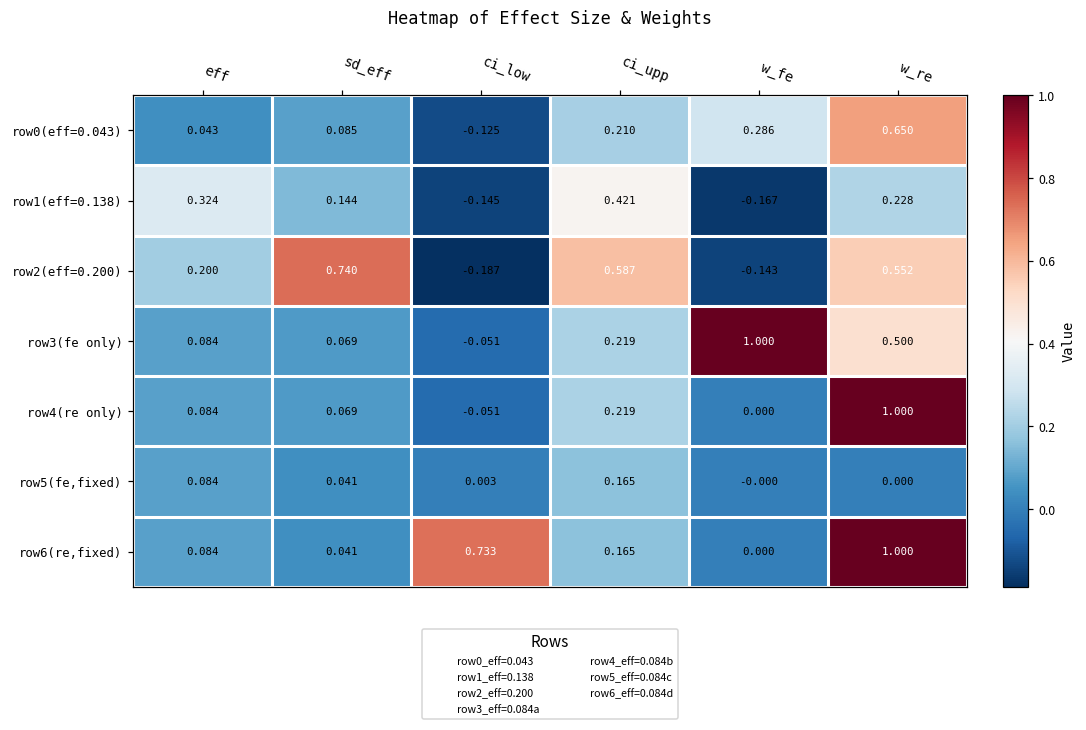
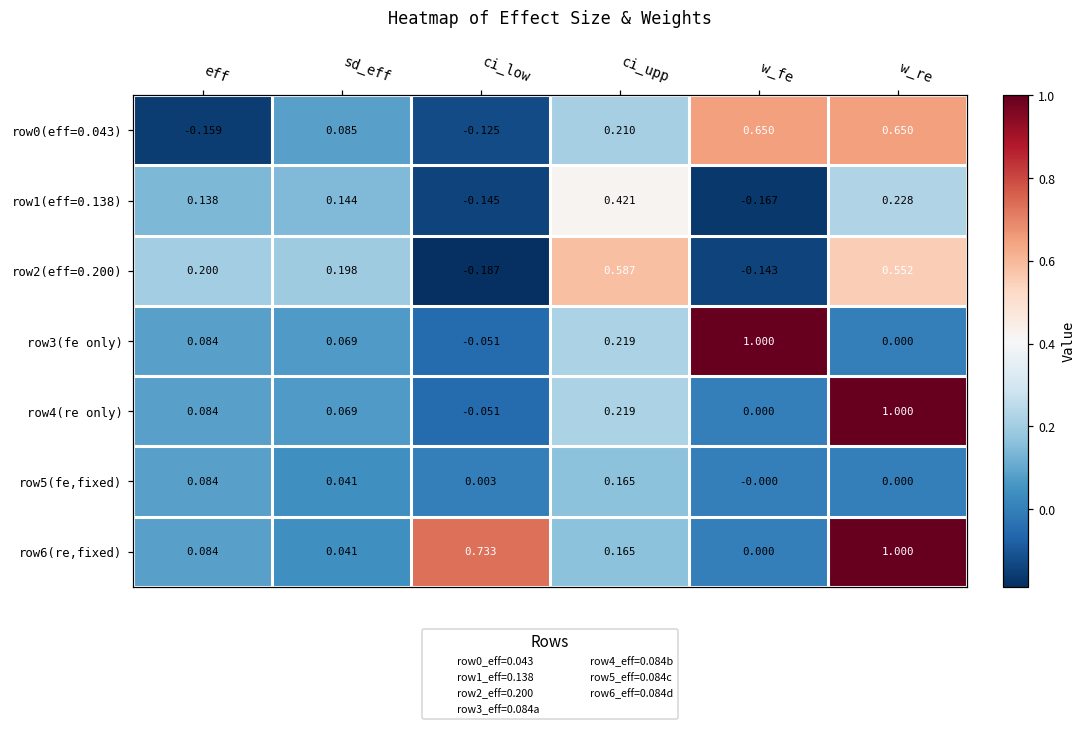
  {
    "row0(eff=0.043)": {
-     "eff": 0.043,
+     "eff": -0.159,
      "sd_eff": 0.085,
      "ci_low": -0.125,
      "ci_upp": 0.210,
-     "w_fe": 0.286,
+     "w_fe": 0.650,
      "w_re": 0.650
    },
    "row1(eff=0.138)": {
-     "eff": 0.324,
+     "eff": 0.138,
      "sd_eff": 0.144,
      "ci_low": -0.145,
      "ci_upp": 0.421,
      "w_fe": -0.167,
      "w_re": 0.228
    },
    "row2(eff=0.200)": {
      "eff": 0.200,
-     "sd_eff": 0.740,
+     "sd_eff": 0.198,
      "ci_low": -0.187,
      "ci_upp": 0.587,
      "w_fe": -0.143,
      "w_re": 0.552
    },
    "row3(fe only)": {
      "eff": 0.084,
      "sd_eff": 0.069,
      "ci_low": -0.051,
      "ci_upp": 0.219,
      "w_fe": 1.000,
-     "w_re": 0.500
+     "w_re": 0.000
    },
    "row4(re only)": {
      "eff": 0.084,
      "sd_eff": 0.069,
      "ci_low": -0.051,
      "ci_upp": 0.219,
      "w_fe": 0.000,
      "w_re": 1.000
    },
    "row5(fe,fixed)": {
      "eff": 0.084,
      "sd_eff": 0.041,
      "ci_low": 0.003,
      "ci_upp": 0.165,
      "w_fe": -0.000,
      "w_re": 0.000
    },
    "row6(re,fixed)": {
      "eff": 0.084,
      "sd_eff": 0.041,
      "ci_low": 0.733,
      "ci_upp": 0.165,
      "w_fe": 0.000,
      "w_re": 1.000
    }
  }
